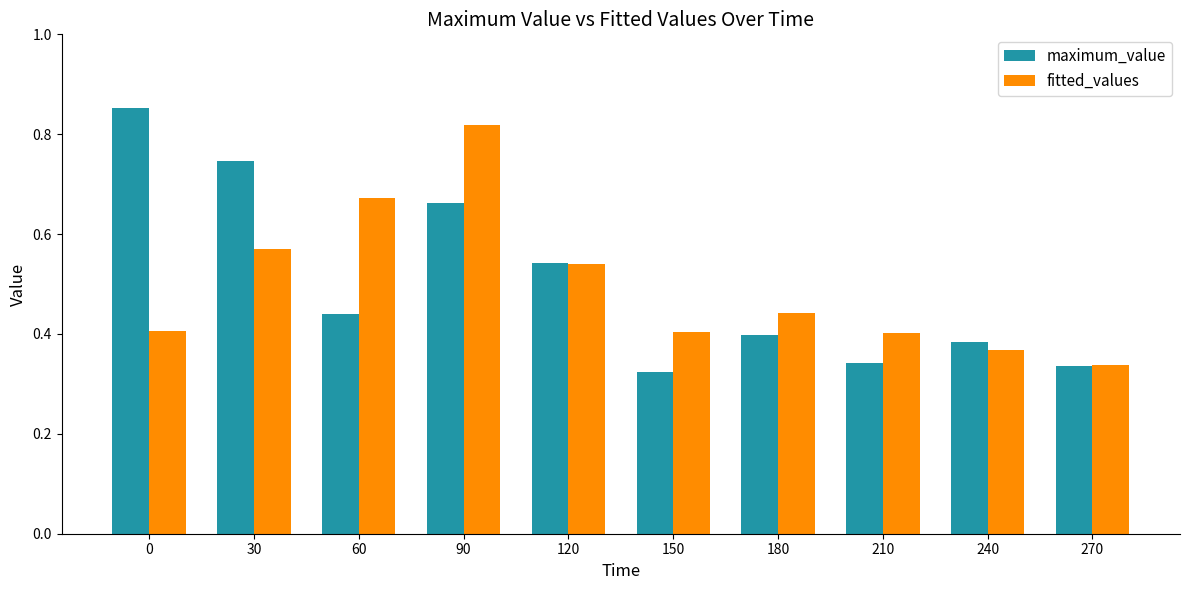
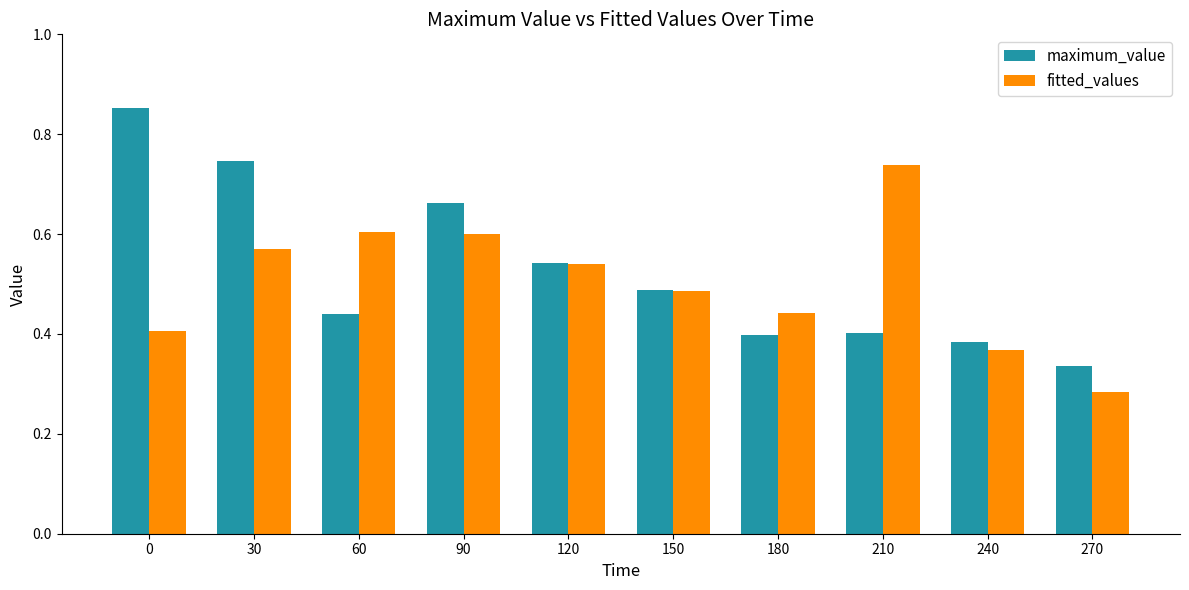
  {
    "maximum_value": {
      "0": 0.85,
      "30": 0.75,
      "60": 0.44,
      "90": 0.66,
      "120": 0.54,
-     "150": 0.32,
+     "150": 0.49,
      "180": 0.40,
-     "210": 0.34,
+     "210": 0.40,
      "240": 0.38,
      "270": 0.34
    },
    "fitted_values": {
      "0": 0.41,
      "30": 0.57,
-     "60": 0.67,
-     "90": 0.82,
+     "60": 0.61,
+     "90": 0.60,
      "120": 0.54,
-     "150": 0.40,
+     "150": 0.49,
      "180": 0.44,
-     "210": 0.40,
+     "210": 0.74,
      "240": 0.37,
-     "270": 0.34
+     "270": 0.28
    }
  }
